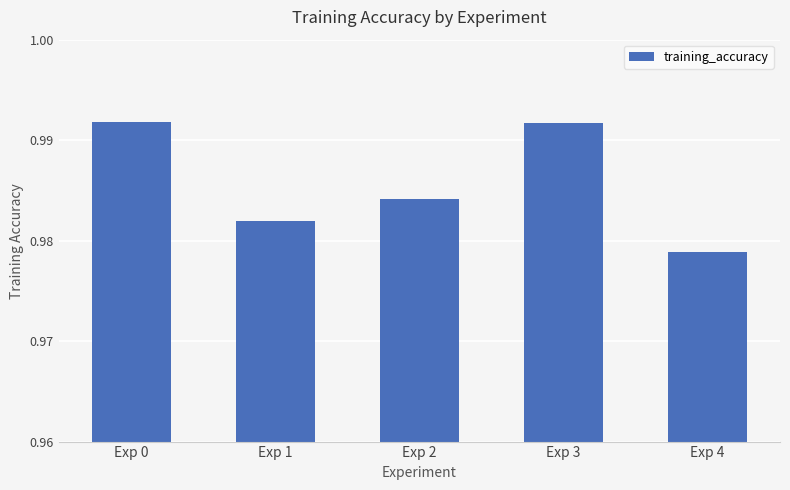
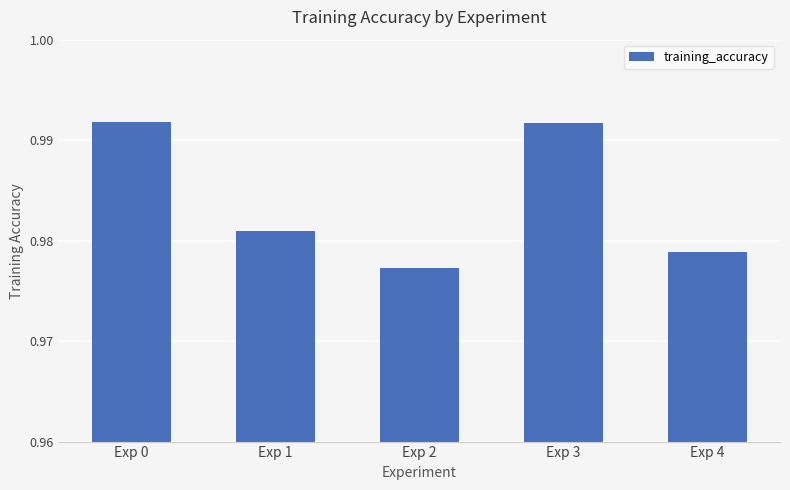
  {
    "Exp 0": 0.9918,
-   "Exp 1": 0.982,
-   "Exp 2": 0.9841,
+   "Exp 1": 0.981,
+   "Exp 2": 0.9773,
    "Exp 3": 0.9917,
    "Exp 4": 0.9789
  }
